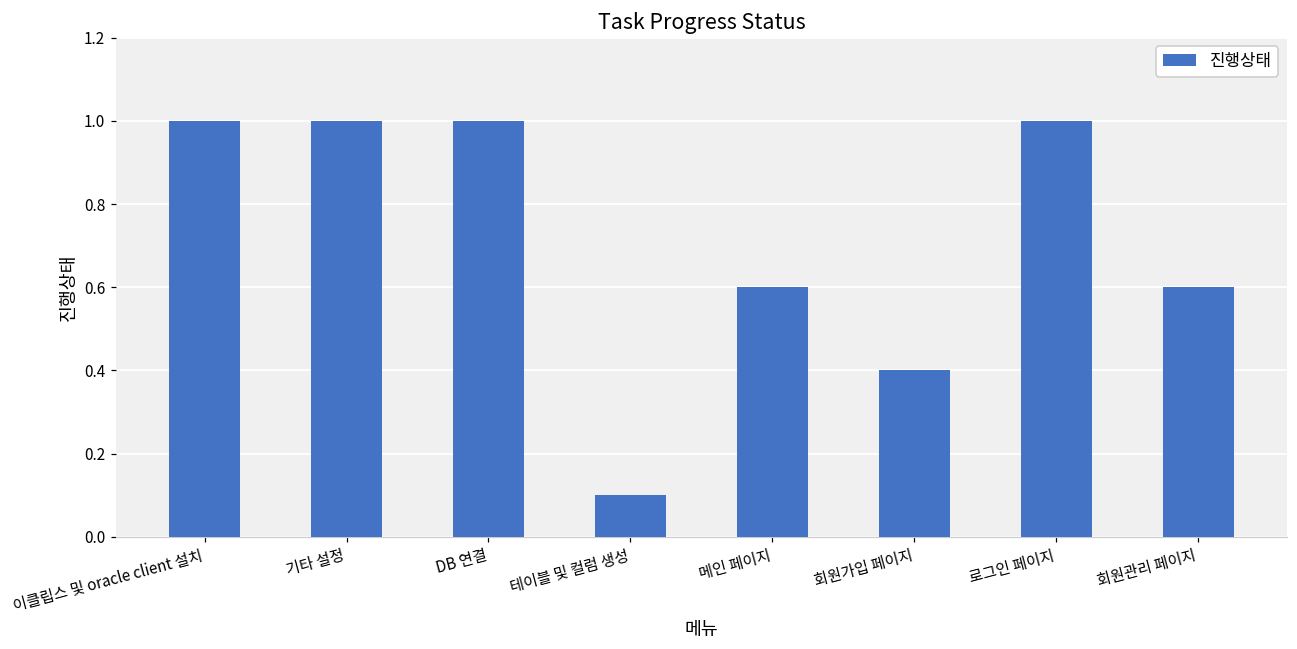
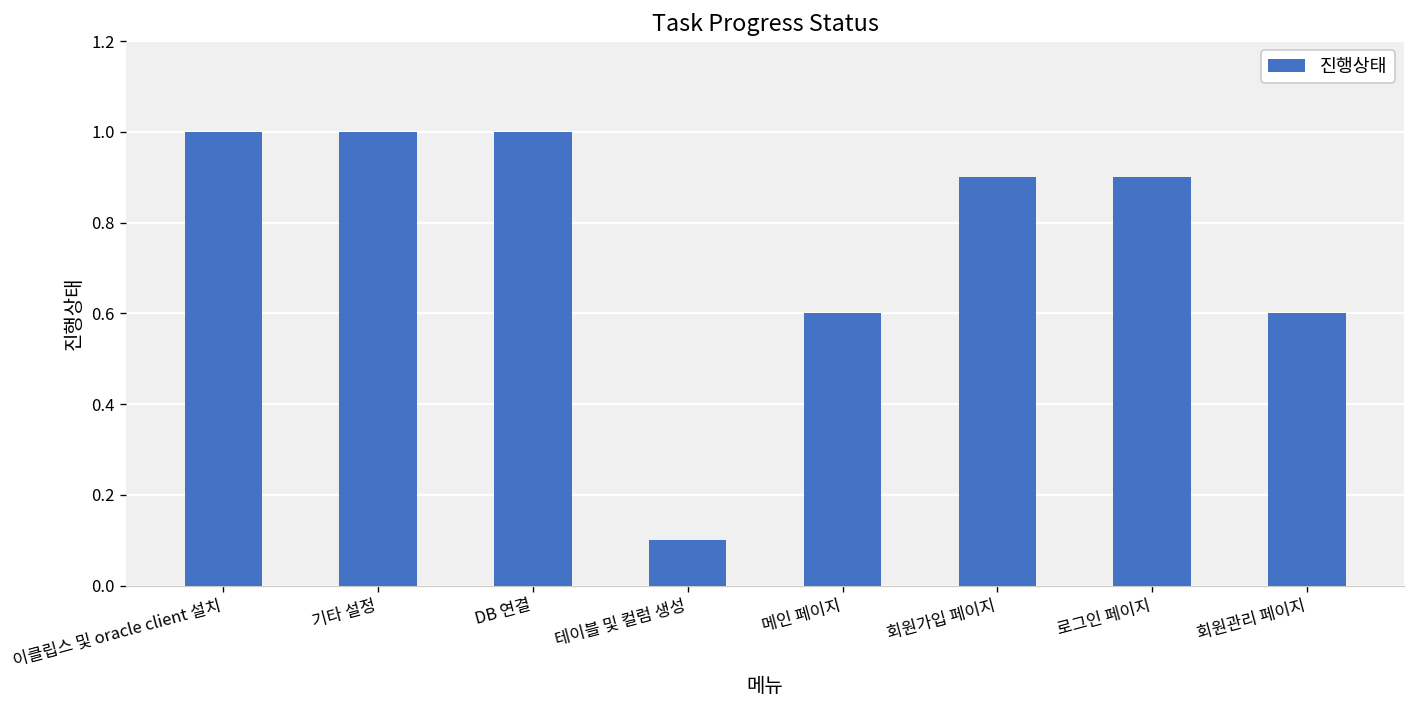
  {
    "이클립스 및 oracle client 설치": 1.0,
    "기타 설정": 1.0,
    "DB 연결": 1.0,
    "테이블 및 컬럼 생성": 0.1,
    "메인 페이지": 0.6,
-   "회원가입 페이지": 0.4,
-   "로그인 페이지": 1.0,
+   "회원가입 페이지": 0.9,
+   "로그인 페이지": 0.9,
    "회원관리 페이지": 0.6
  }
